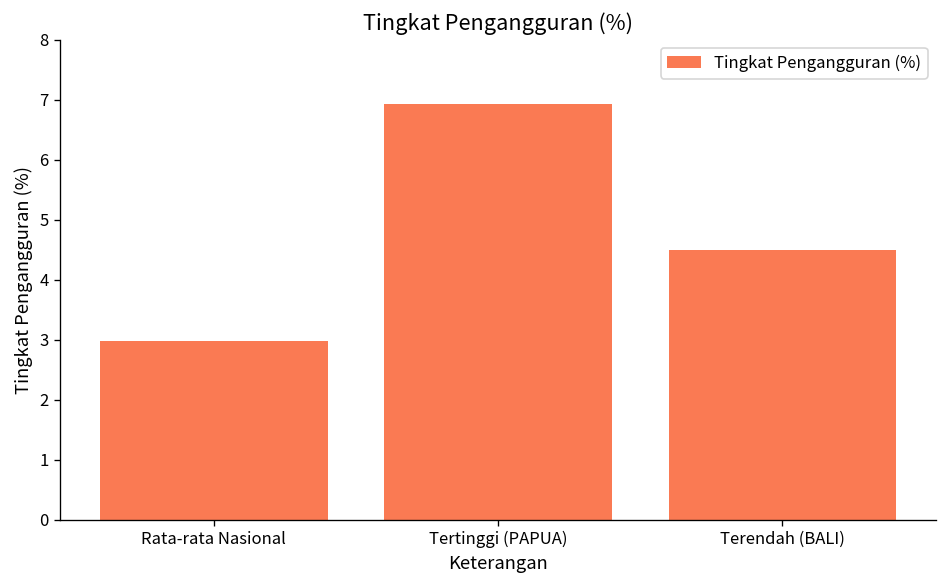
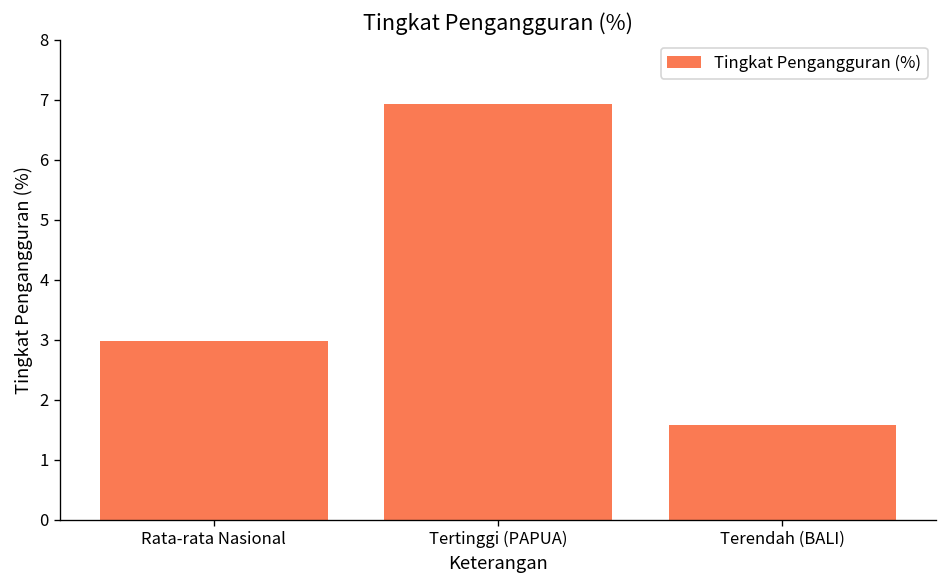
  {
    "Rata-rata Nasional": 3.0,
    "Tertinggi (PAPUA)": 6.9,
-   "Terendah (BALI)": 4.5
+   "Terendah (BALI)": 1.6
  }
